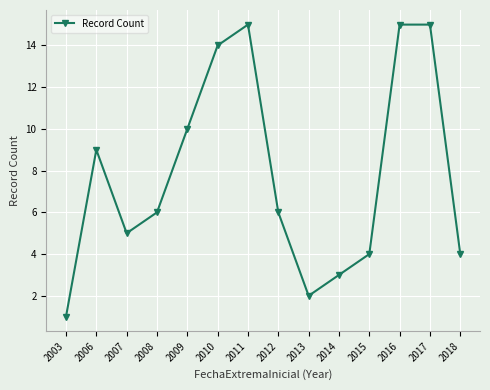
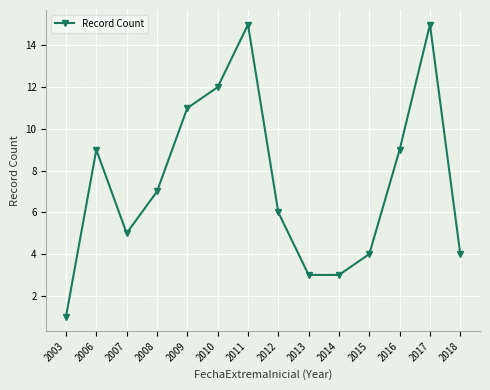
  {
    "2003": 1,
    "2006": 9,
    "2007": 5,
-   "2008": 6,
-   "2009": 10,
-   "2010": 14,
+   "2008": 7,
+   "2009": 11,
+   "2010": 12,
    "2011": 15,
    "2012": 6,
-   "2013": 2,
+   "2013": 3,
    "2014": 3,
    "2015": 4,
-   "2016": 15,
+   "2016": 9,
    "2017": 15,
    "2018": 4
  }
